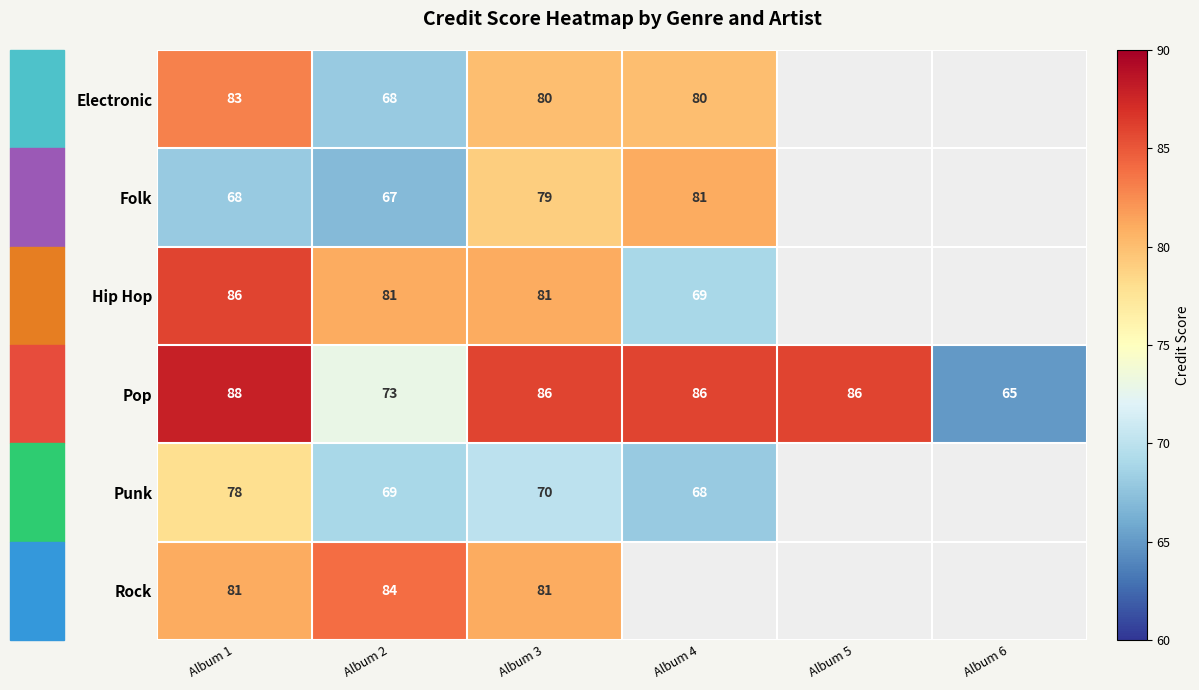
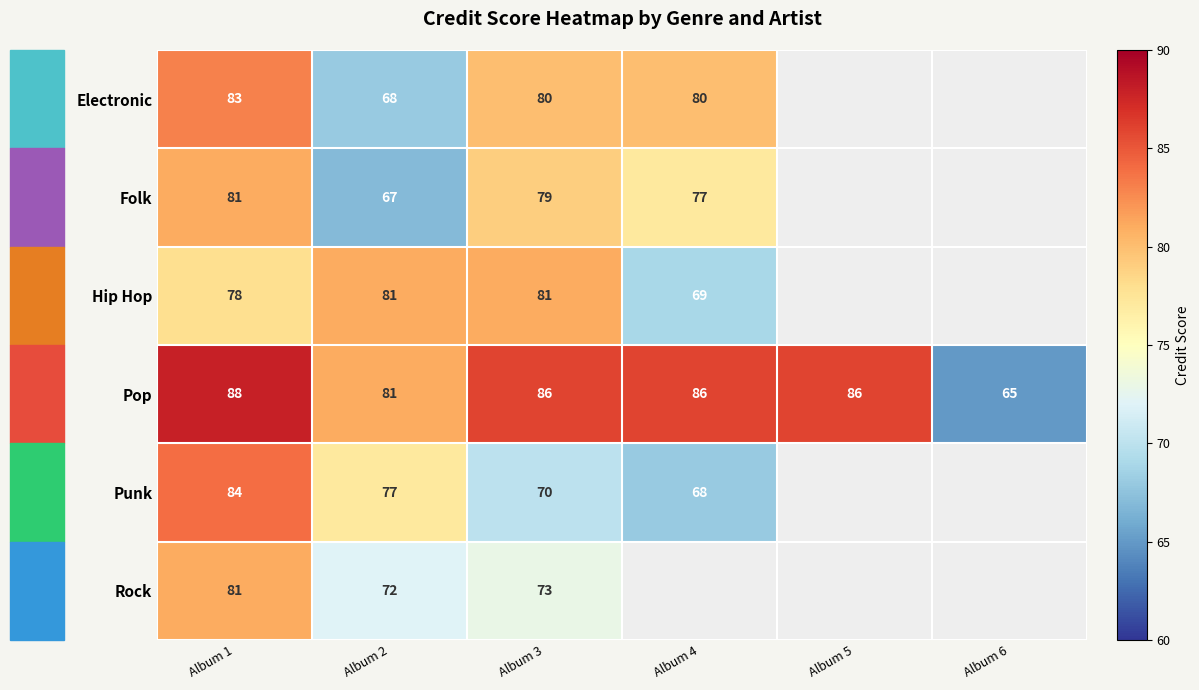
  {
    "Electronic": {
      "Album 1": 83,
      "Album 2": 68,
      "Album 3": 80,
      "Album 4": 80
    },
    "Folk": {
-     "Album 1": 68,
+     "Album 1": 81,
      "Album 2": 67,
      "Album 3": 79,
-     "Album 4": 81
+     "Album 4": 77
    },
    "Hip Hop": {
-     "Album 1": 86,
+     "Album 1": 78,
      "Album 2": 81,
      "Album 3": 81,
      "Album 4": 69
    },
    "Pop": {
      "Album 1": 88,
-     "Album 2": 73,
+     "Album 2": 81,
      "Album 3": 86,
      "Album 4": 86,
      "Album 5": 86,
      "Album 6": 65
    },
    "Punk": {
-     "Album 1": 78,
-     "Album 2": 69,
+     "Album 1": 84,
+     "Album 2": 77,
      "Album 3": 70,
      "Album 4": 68
    },
    "Rock": {
      "Album 1": 81,
-     "Album 2": 84,
-     "Album 3": 81
+     "Album 2": 72,
+     "Album 3": 73
    }
  }
